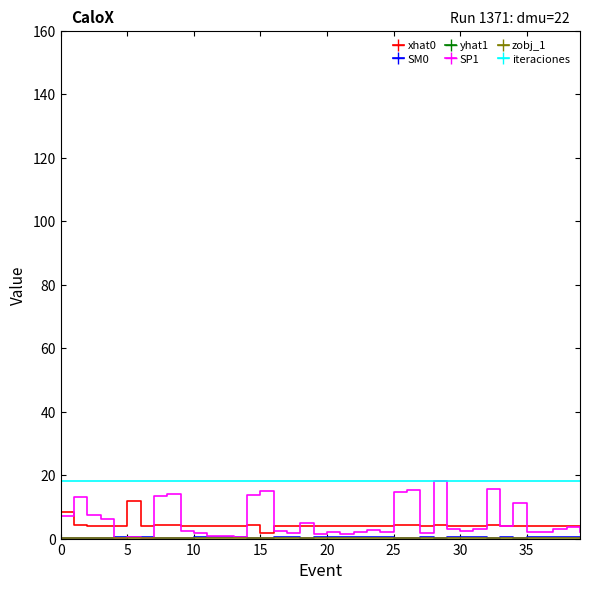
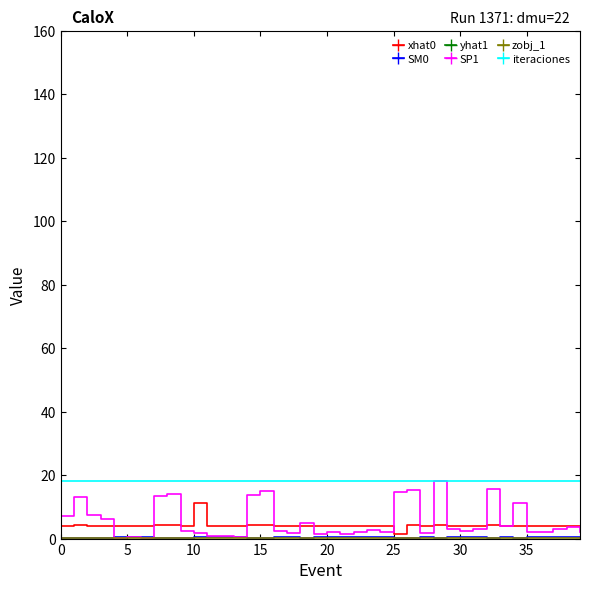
  {
    "xhat0": {
-     "0": 8,
-     "5": 12,
-     "10": 4,
-     "15": 2,
+     "0": 4,
+     "5": 4,
+     "10": 11,
+     "15": 4,
      "20": 4,
-     "25": 4,
+     "25": 2,
      "30": 4,
      "35": 4
    },
    "SP1": {
      "0": 7,
      "10": 2,
      "15": 15,
      "20": 2,
      "25": 15,
      "30": 2,
      "35": 2
    },
    "iteraciones": {
      "0": 18,
      "5": 18,
      "10": 18,
      "15": 18,
      "20": 18,
      "25": 18,
      "30": 18,
      "35": 18
    }
  }
